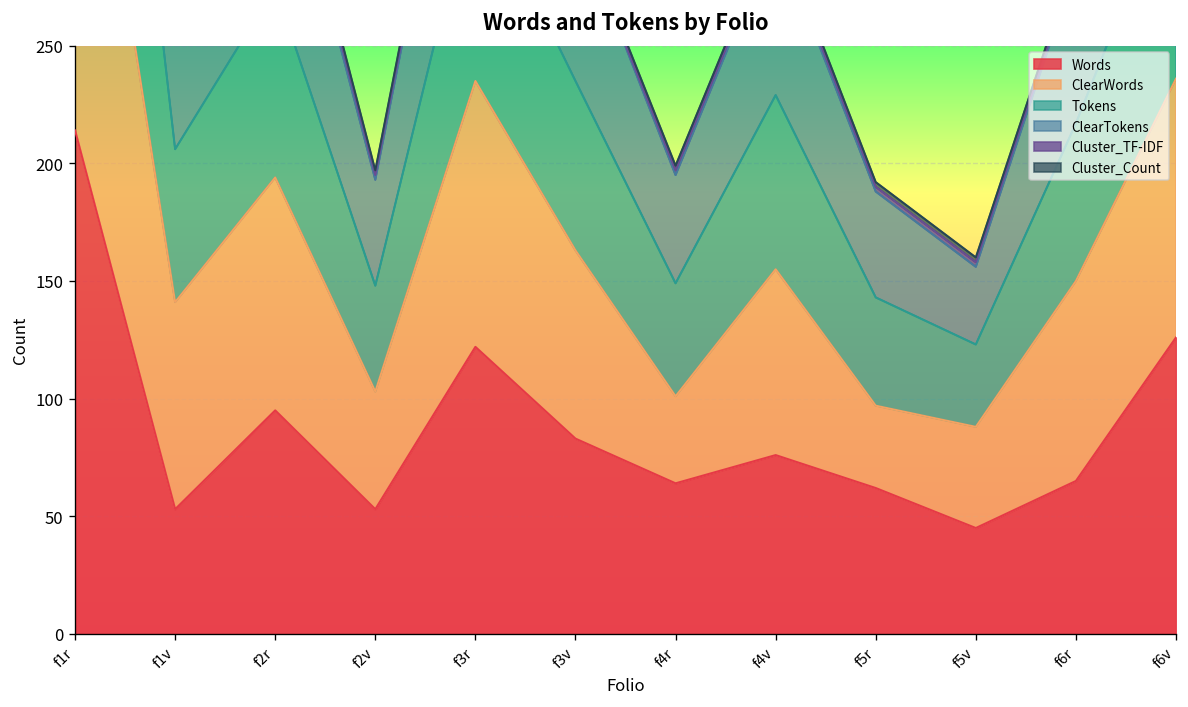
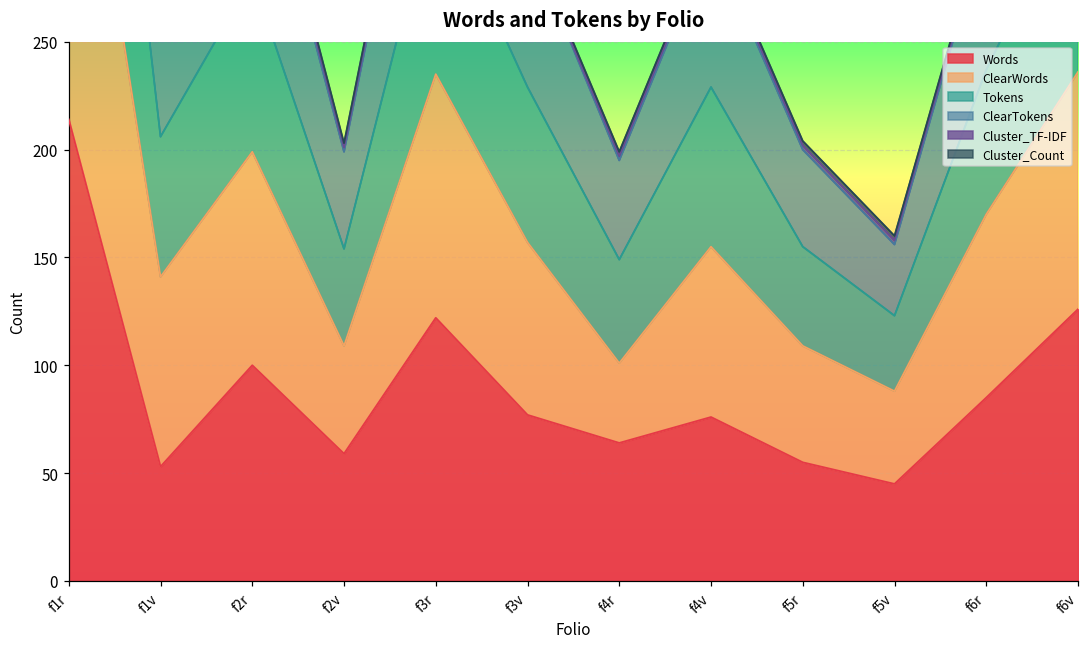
  {
    "Words": {
      "f1r": 214,
      "f1v": 53,
-     "f2r": 95,
-     "f2v": 53,
+     "f2r": 100,
+     "f2v": 59,
      "f3r": 122,
-     "f3v": 83,
+     "f3v": 77,
      "f4r": 64,
      "f4v": 76,
-     "f5r": 62,
+     "f5r": 55,
      "f5v": 45,
-     "f6r": 65,
+     "f6r": 85,
      "f6v": 126
    },
    "ClearWords": {
      "f1v": 88,
      "f2r": 99,
      "f2v": 50,
      "f3r": 113,
      "f3v": 80,
      "f4r": 37,
      "f4v": 79,
-     "f5r": 35,
+     "f5r": 54,
      "f5v": 43,
      "f6r": 85,
      "f6v": 110
    },
    "Cluster_TF-IDF": {
      "f2v": 2,
      "f4r": 2,
      "f5r": 2,
      "f5v": 2
    },
    "Cluster_Count": {
      "f2v": 2,
      "f4r": 2,
      "f5r": 2,
      "f5v": 2
    }
  }
